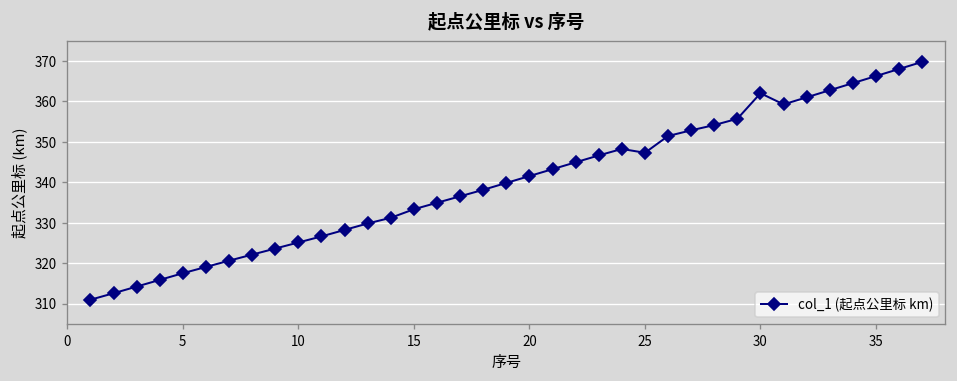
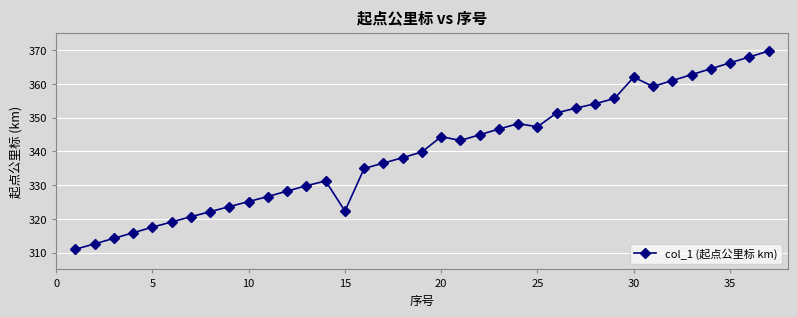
  {
    "5": 318,
    "10": 325,
-   "15": 333,
-   "20": 342,
+   "15": 322,
+   "20": 344,
    "25": 347,
    "30": 362,
    "35": 366
  }
